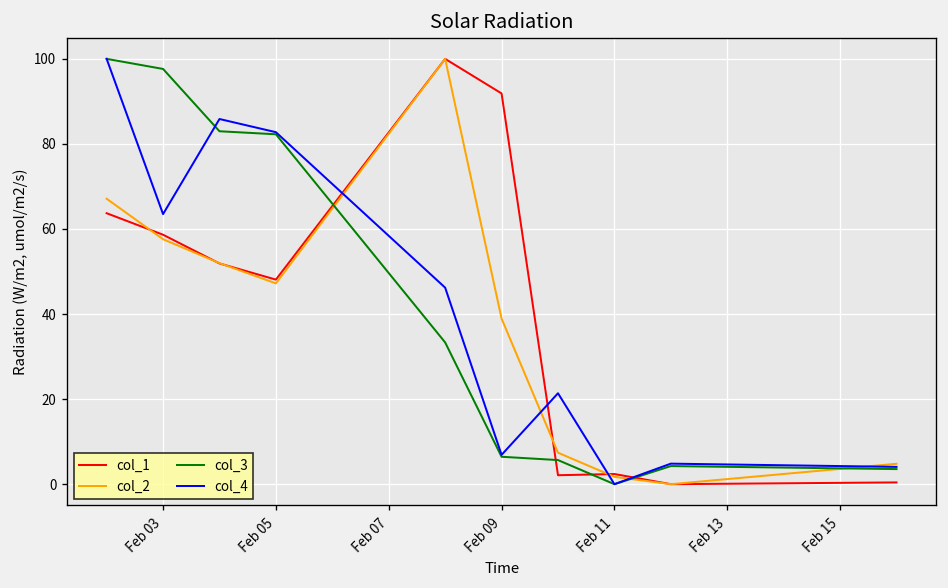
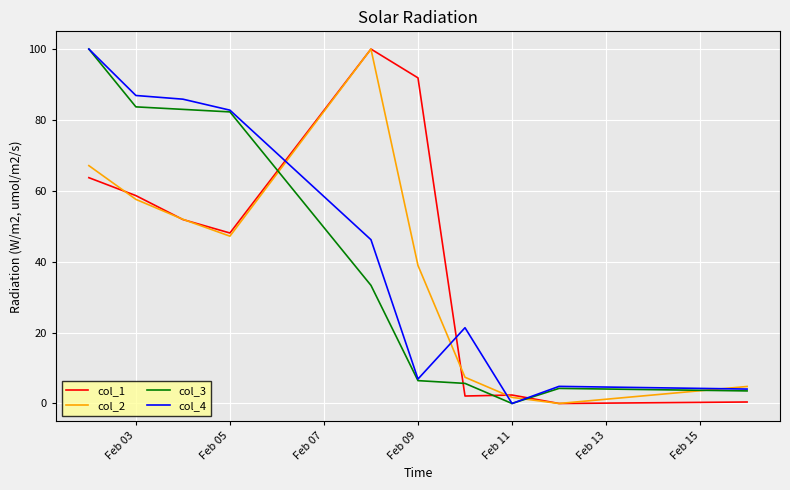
  {
    "col_1": {
      "Feb 03": 59,
      "Feb 05": 48,
      "Feb 09": 92
    },
    "col_2": {
      "Feb 03": 58,
      "Feb 05": 47,
      "Feb 09": 39
    },
    "col_3": {
-     "Feb 03": 98
+     "Feb 03": 84
    },
    "col_4": {
-     "Feb 03": 64
+     "Feb 03": 87
    }
  }
